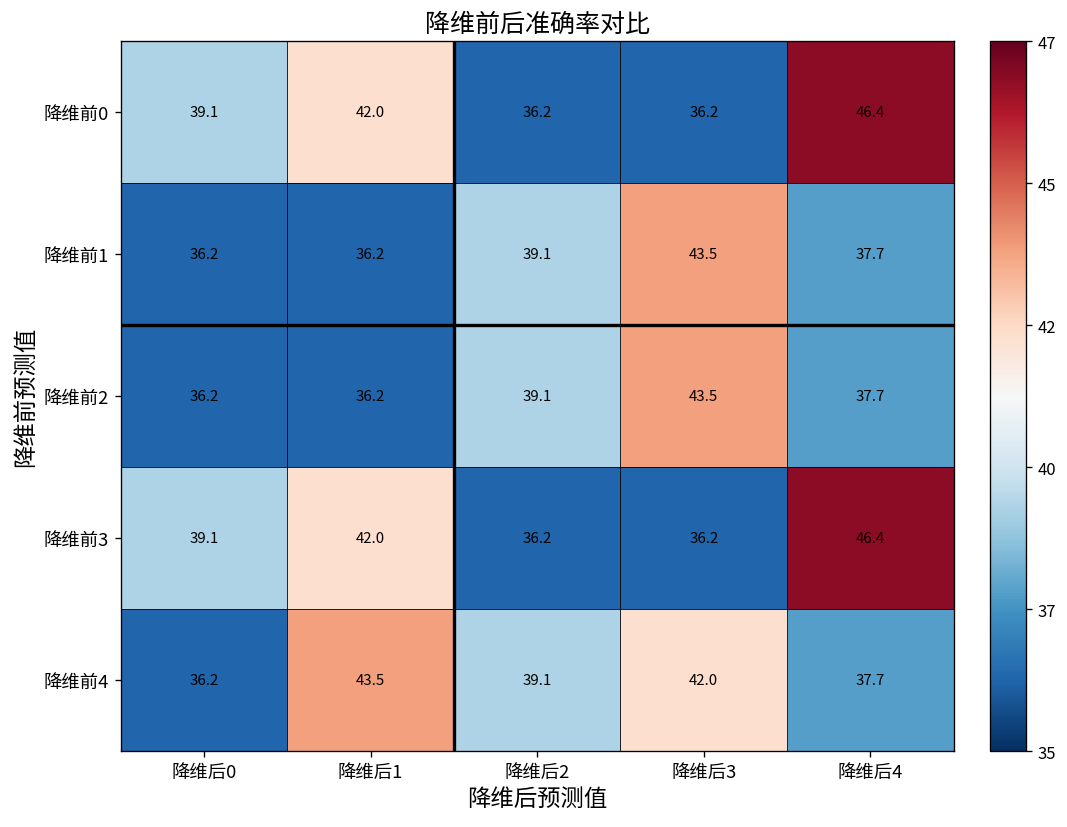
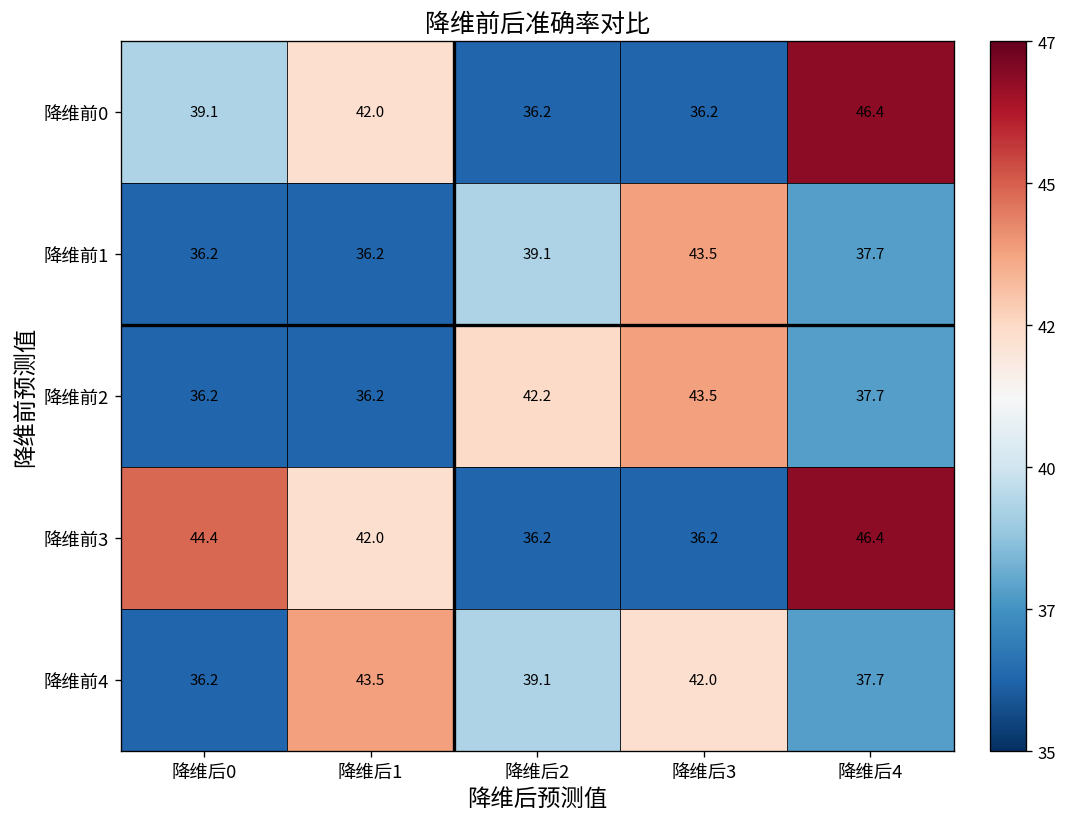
  {
    "降维前0": {
      "降维后0": 39.1,
      "降维后1": 42.0,
      "降维后2": 36.2,
      "降维后3": 36.2,
      "降维后4": 46.4
    },
    "降维前1": {
      "降维后0": 36.2,
      "降维后1": 36.2,
      "降维后2": 39.1,
      "降维后3": 43.5,
      "降维后4": 37.7
    },
    "降维前2": {
      "降维后0": 36.2,
      "降维后1": 36.2,
-     "降维后2": 39.1,
+     "降维后2": 42.2,
      "降维后3": 43.5,
      "降维后4": 37.7
    },
    "降维前3": {
-     "降维后0": 39.1,
+     "降维后0": 44.4,
      "降维后1": 42.0,
      "降维后2": 36.2,
      "降维后3": 36.2,
      "降维后4": 46.4
    },
    "降维前4": {
      "降维后0": 36.2,
      "降维后1": 43.5,
      "降维后2": 39.1,
      "降维后3": 42.0,
      "降维后4": 37.7
    }
  }
